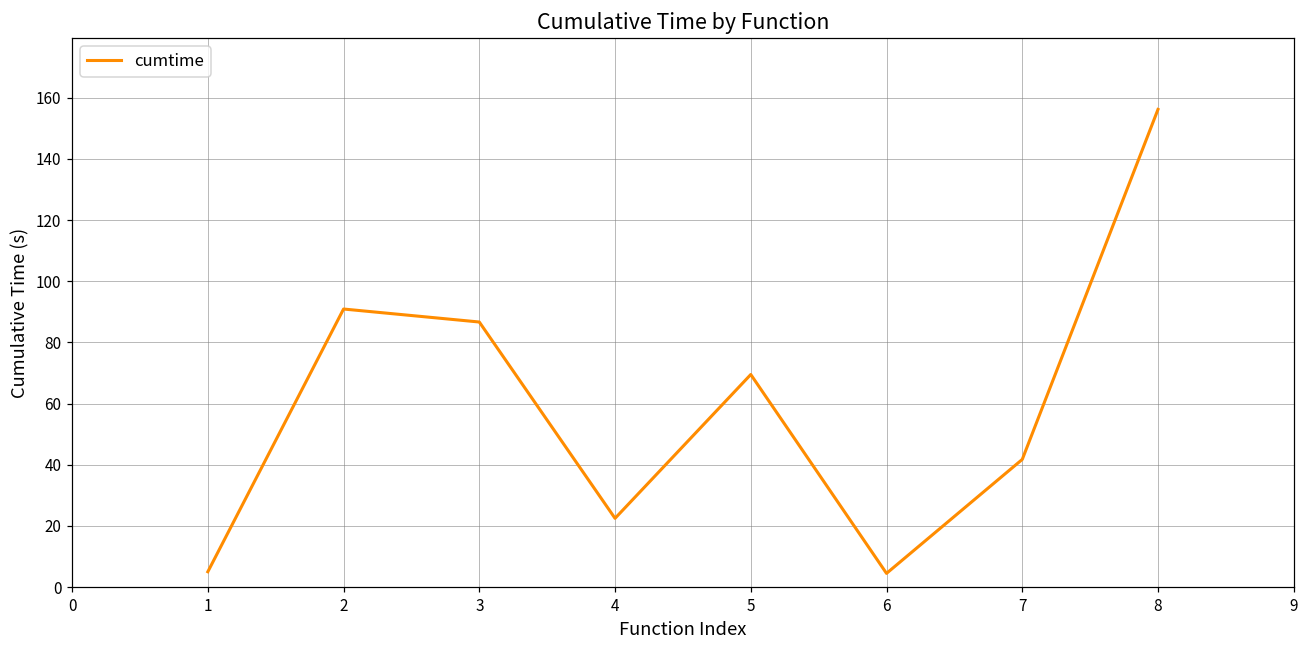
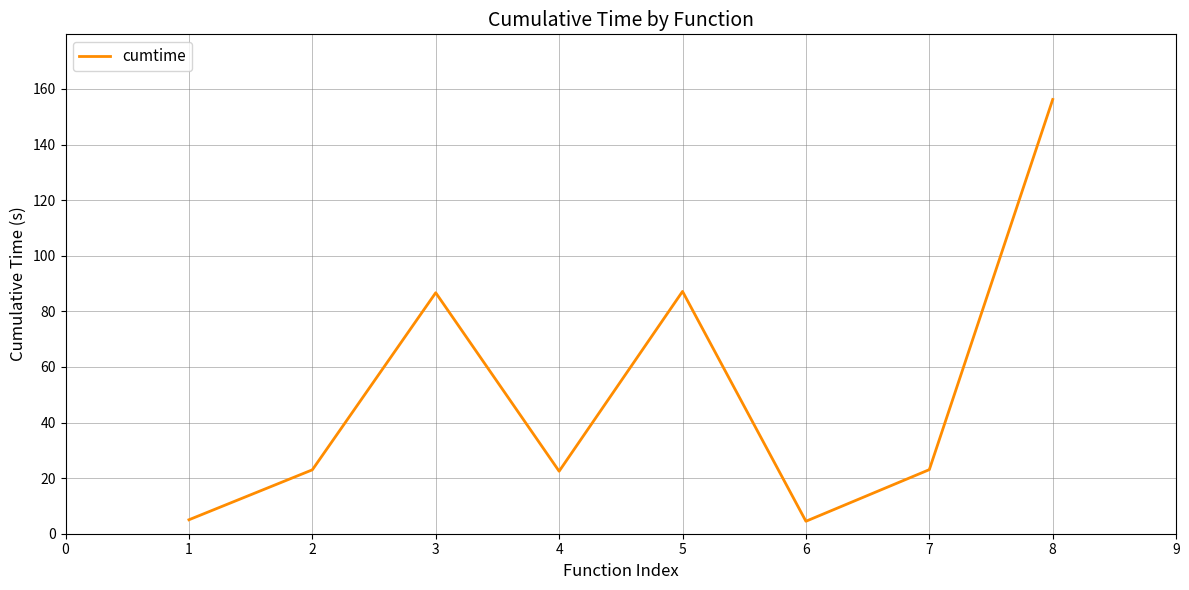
  {
    "1": 5,
-   "2": 91,
+   "2": 23,
    "3": 87,
    "4": 22,
-   "5": 70,
+   "5": 87,
    "6": 4,
-   "7": 42,
+   "7": 23,
    "8": 156
  }
